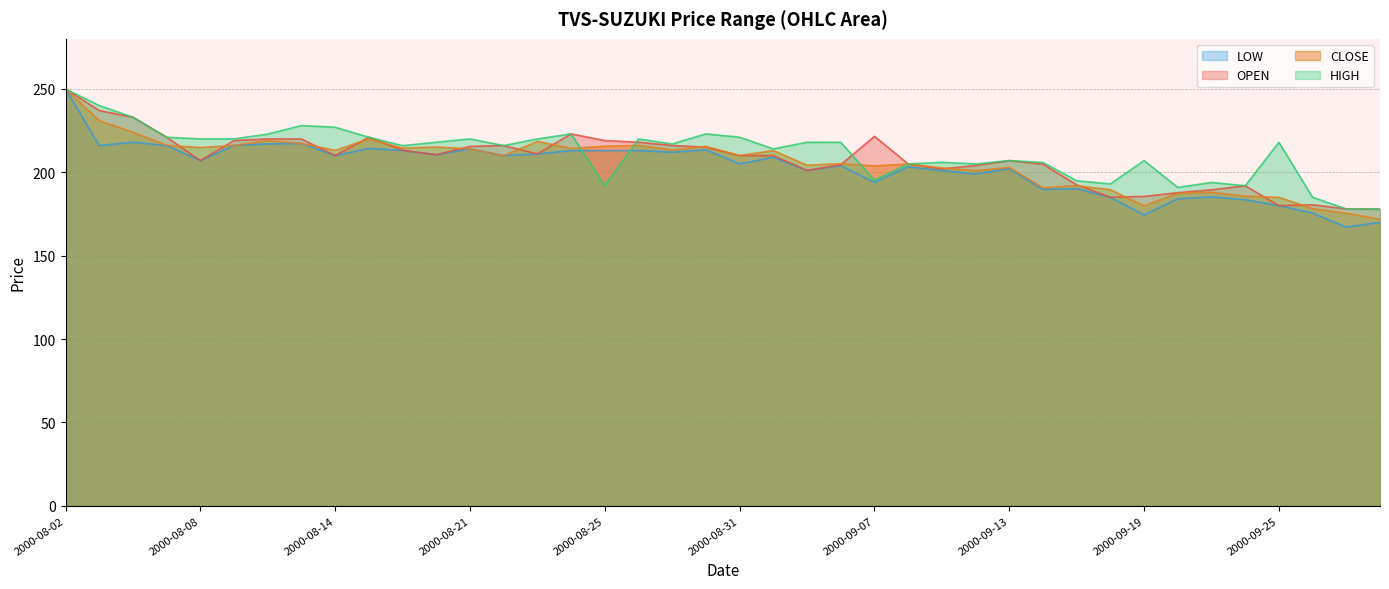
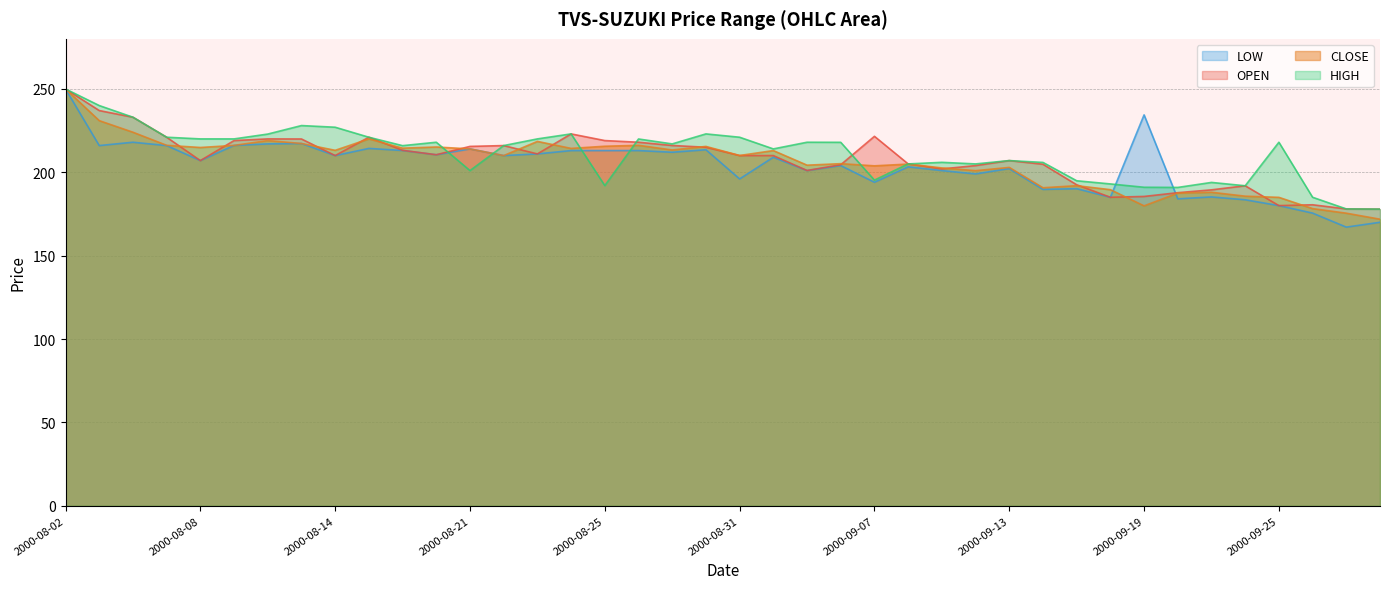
  {
    "LOW": {
      "2000-08-25": 213,
-     "2000-08-31": 205,
-     "2000-09-19": 174
+     "2000-08-31": 196,
+     "2000-09-19": 234
    },
    "HIGH": {
      "2000-08-08": 220,
      "2000-08-14": 227,
-     "2000-08-21": 220,
+     "2000-08-21": 201,
      "2000-08-25": 192,
      "2000-08-31": 221,
-     "2000-09-19": 207,
+     "2000-09-19": 191,
      "2000-09-25": 218
    }
  }
